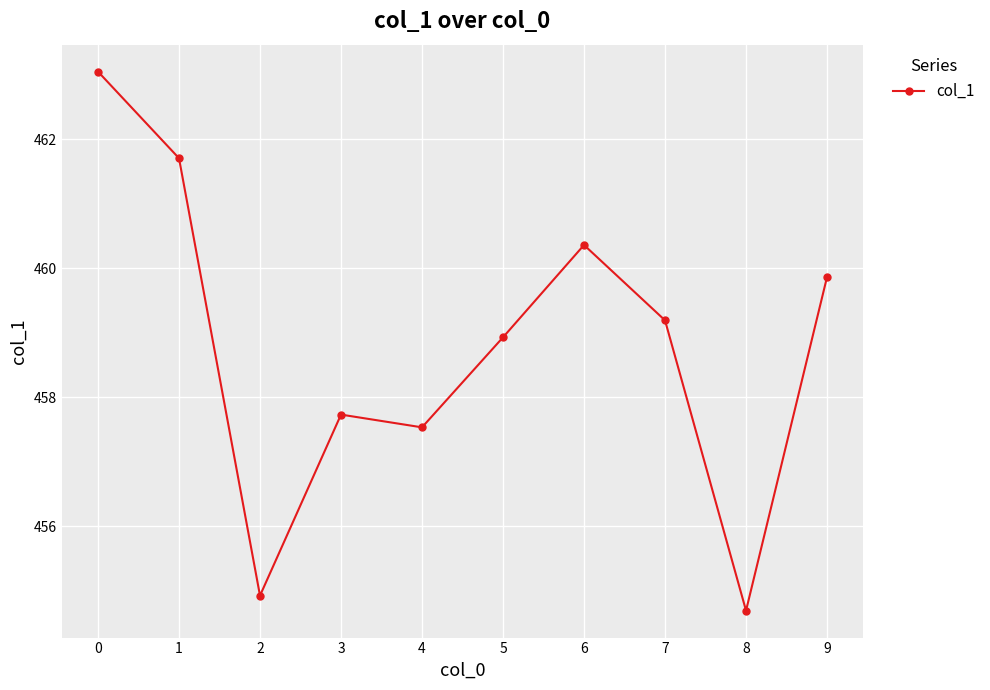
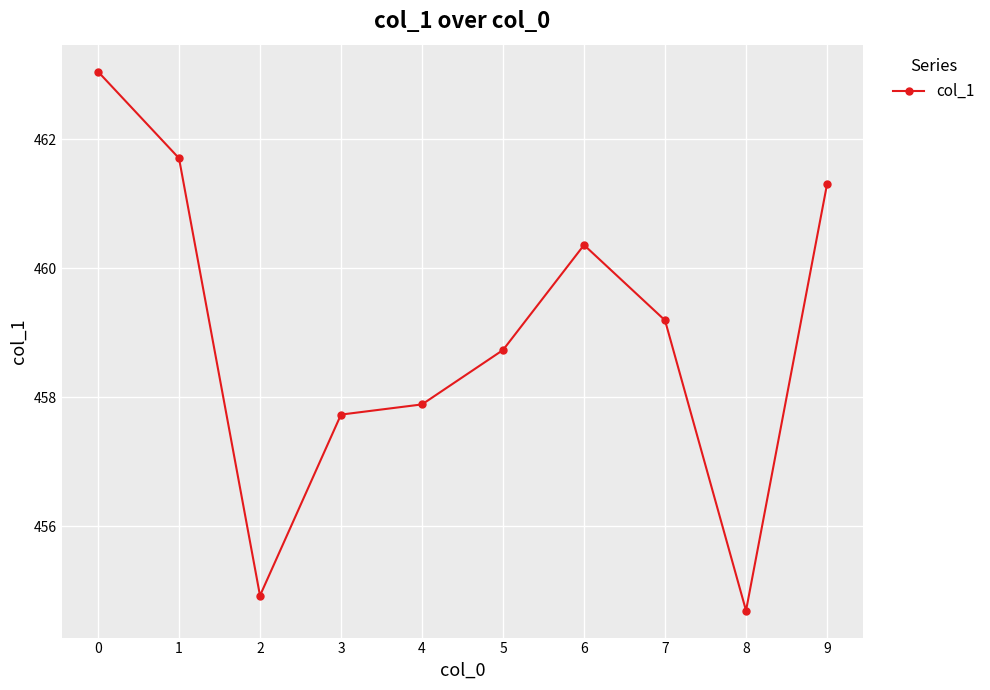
  {
    "0": 463.0,
    "1": 461.7,
    "2": 454.9,
    "3": 457.7,
-   "4": 457.5,
-   "5": 458.9,
+   "4": 457.9,
+   "5": 458.7,
    "6": 460.4,
    "7": 459.2,
    "8": 454.7,
-   "9": 459.9
+   "9": 461.3
  }
